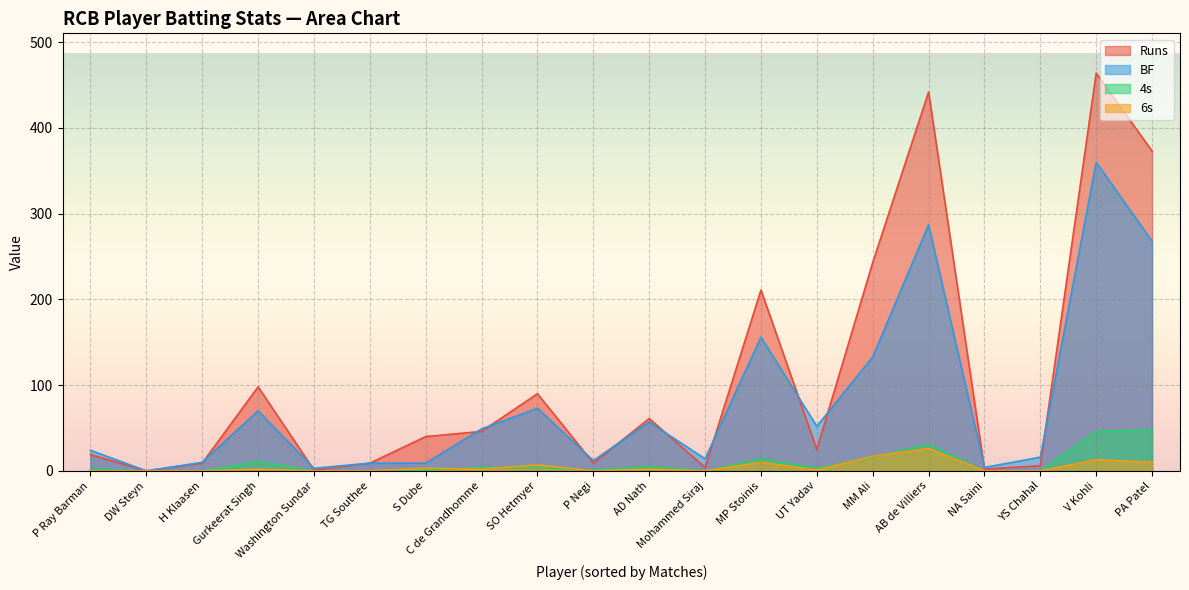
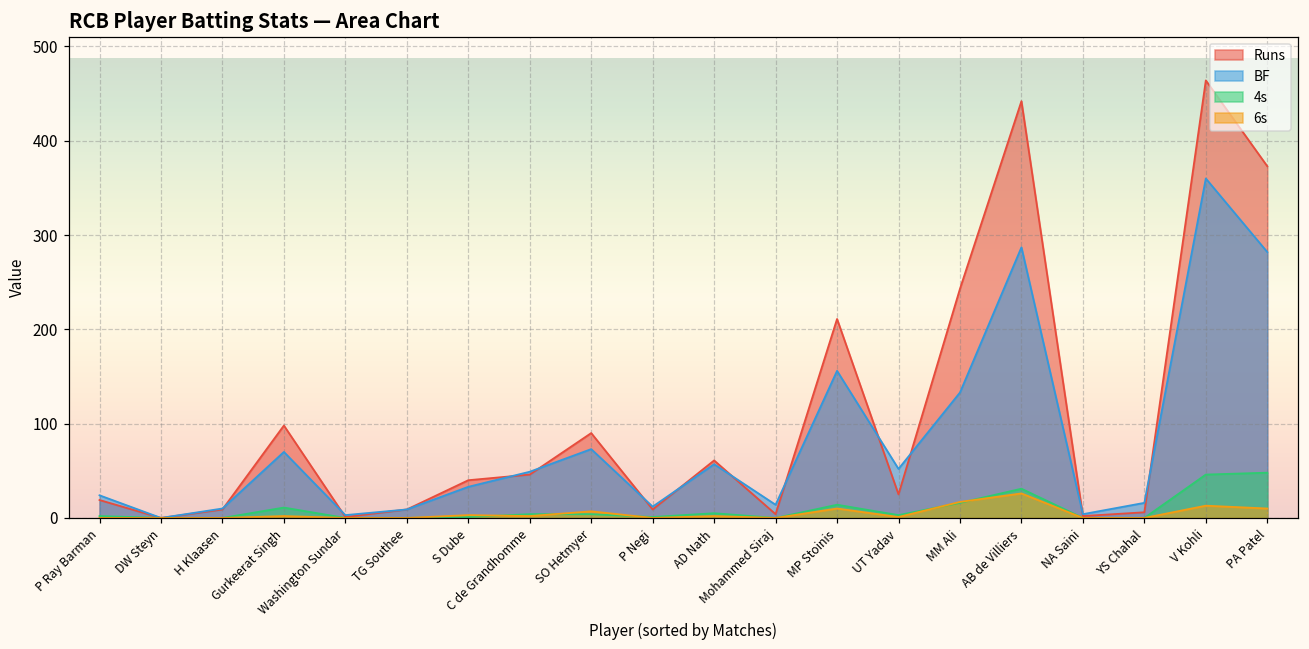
  {
    "Runs": {
      "P Ray Barman": 20,
      "Gurkeerat Singh": 100,
      "S Dube": 40,
      "SO Hetmyer": 90,
      "AD Nath": 60,
      "Mohammed Siraj": 0,
      "MP Stoinis": 210,
      "UT Yadav": 30,
      "MM Ali": 240,
      "AB de Villiers": 440,
      "YS Chahal": 10,
      "V Kohli": 460,
      "PA Patel": 370
    },
    "BF": {
      "P Ray Barman": 20,
      "Gurkeerat Singh": 70,
-     "S Dube": 10,
+     "S Dube": 30,
      "SO Hetmyer": 70,
      "AD Nath": 60,
      "Mohammed Siraj": 10,
      "MP Stoinis": 160,
      "UT Yadav": 50,
      "MM Ali": 130,
      "AB de Villiers": 290,
      "YS Chahal": 20,
      "V Kohli": 360,
-     "PA Patel": 270
+     "PA Patel": 280
    },
    "4s": {
      "Gurkeerat Singh": 10,
      "AD Nath": 10,
      "MP Stoinis": 10,
      "AB de Villiers": 30,
      "V Kohli": 50,
      "PA Patel": 50
    },
    "6s": {
      "Gurkeerat Singh": 0,
      "AD Nath": 0,
      "MP Stoinis": 10,
      "AB de Villiers": 30,
      "V Kohli": 10,
      "PA Patel": 10
    }
  }
